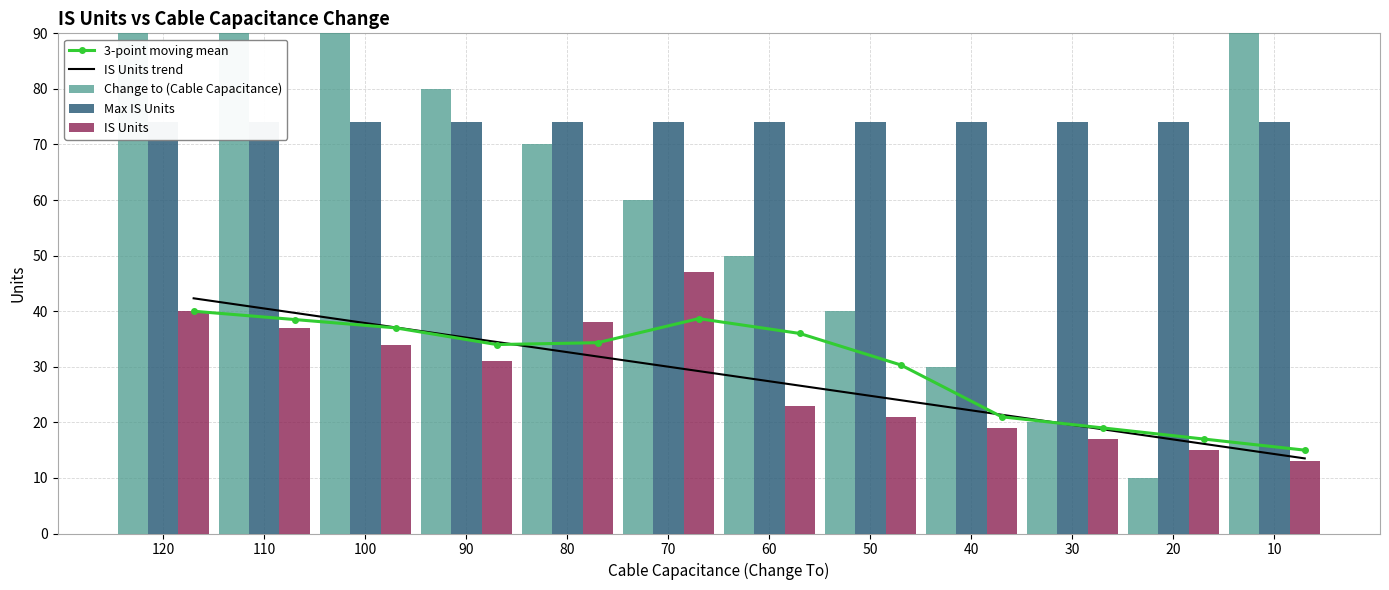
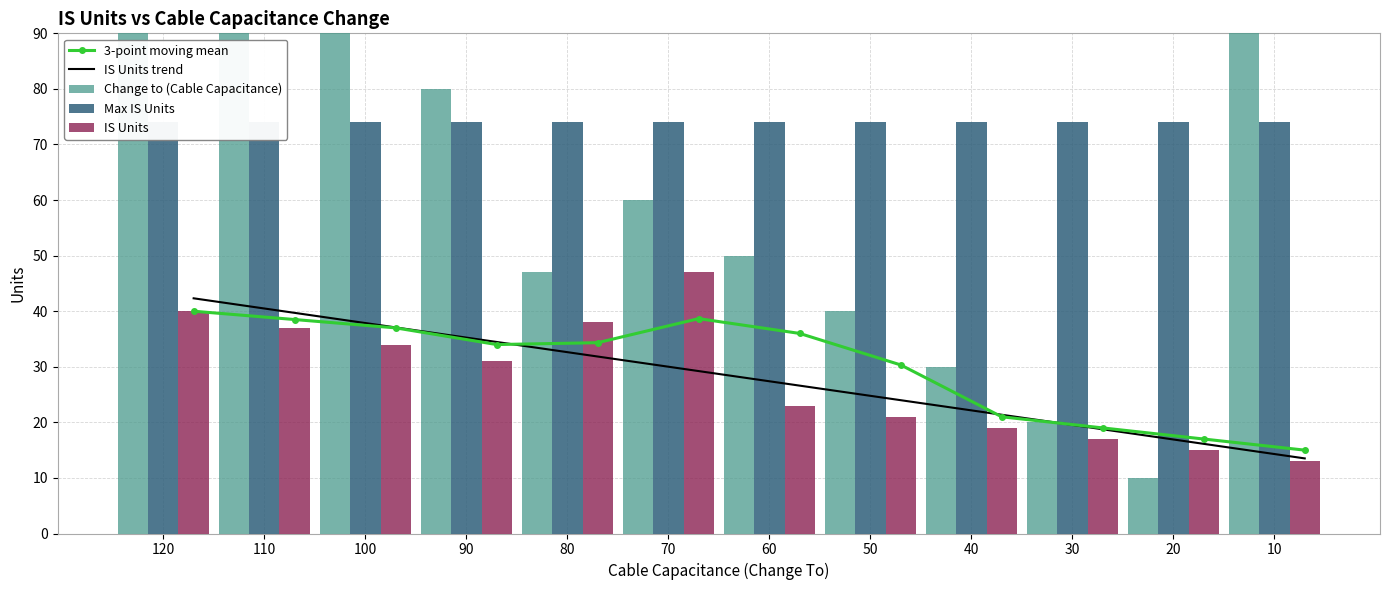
  {
    "Change to (Cable Capacitance)": {
      "100": 90,
      "90": 80,
-     "80": 70,
+     "80": 47,
      "70": 60,
      "60": 50,
      "50": 40,
      "40": 30,
      "30": 20,
      "20": 10
    },
    "Max IS Units": {
      "100": 74,
      "90": 74,
      "80": 74,
      "70": 74,
      "60": 74,
      "50": 74,
      "40": 74,
      "30": 74,
      "20": 74,
      "10": 74
    },
    "IS Units": {
      "120": 40,
      "110": 37,
      "100": 34,
      "90": 31,
      "80": 38,
      "70": 47,
      "60": 23,
      "50": 21,
      "40": 19,
      "30": 17,
      "20": 15,
      "10": 13
    }
  }
